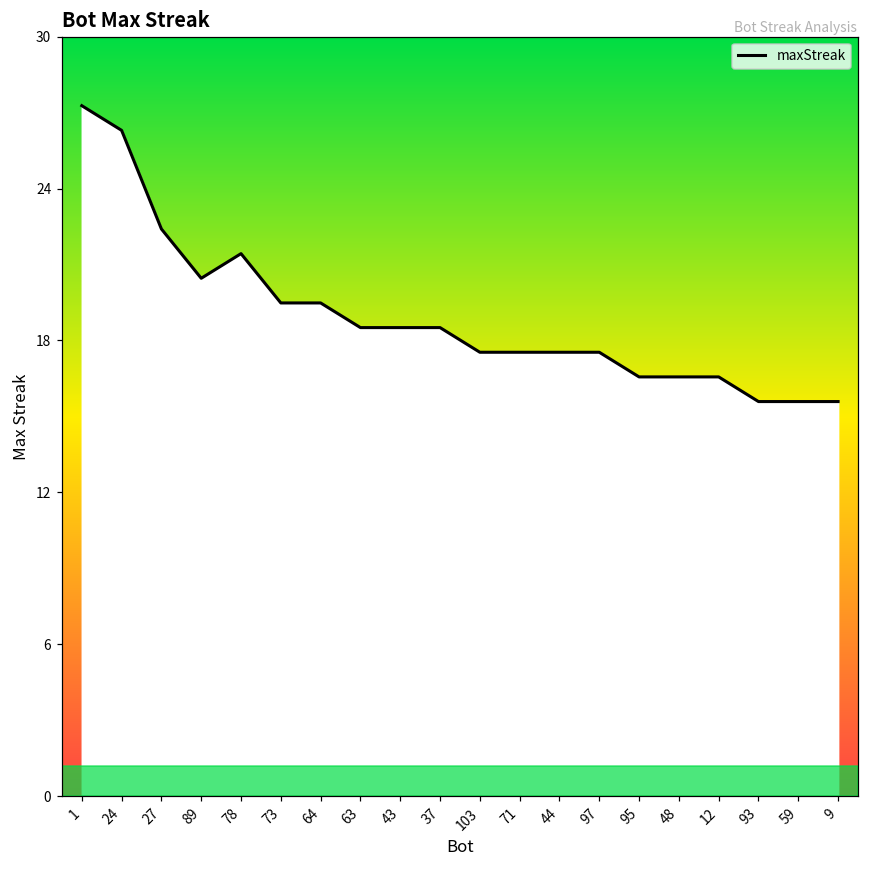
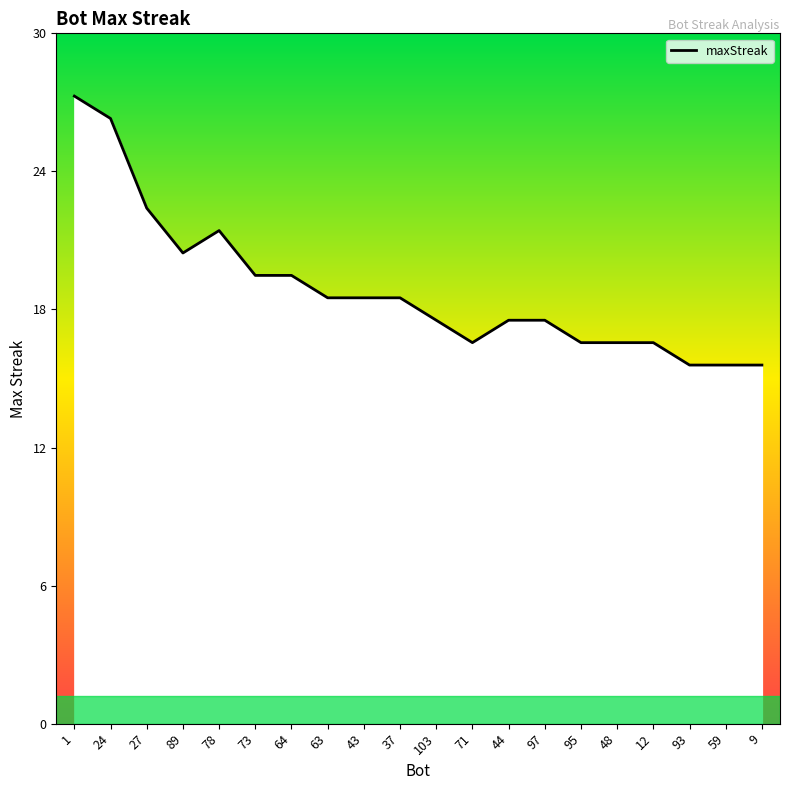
  {
    "1": 28,
    "24": 27,
    "27": 23,
    "89": 21,
    "78": 22,
    "73": 20,
    "64": 20,
    "63": 19,
    "43": 19,
    "37": 19,
    "103": 18,
-   "71": 18,
+   "71": 17,
    "44": 18,
    "97": 18,
    "95": 17,
    "48": 17,
    "12": 17,
    "93": 16,
    "59": 16,
    "9": 16
  }
